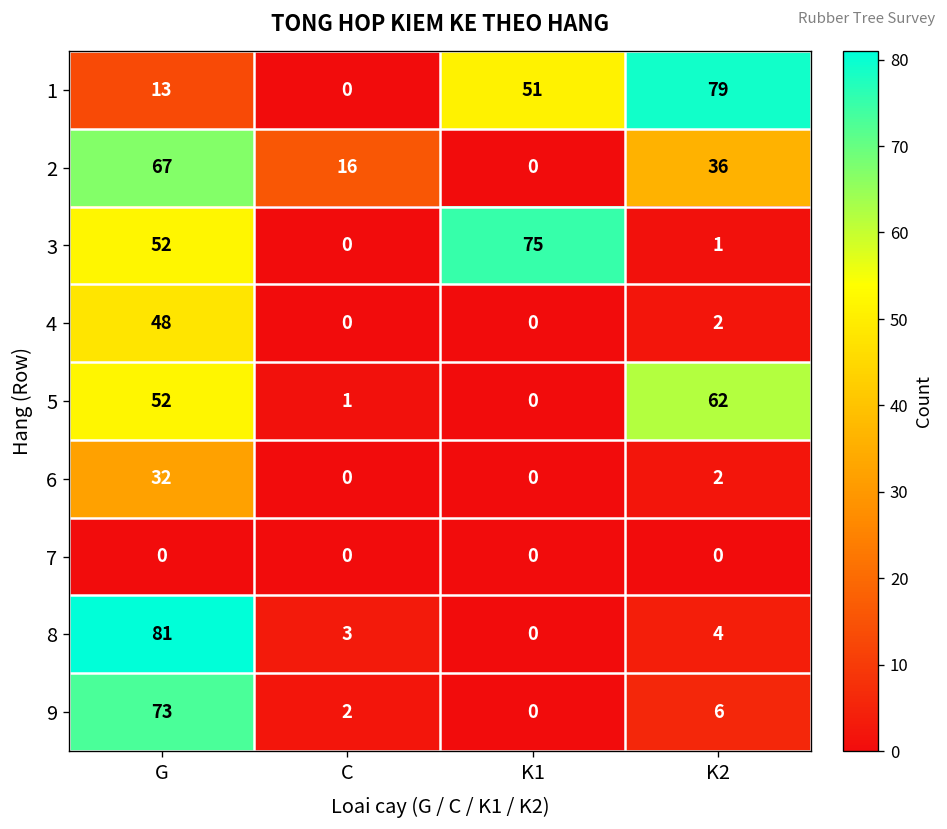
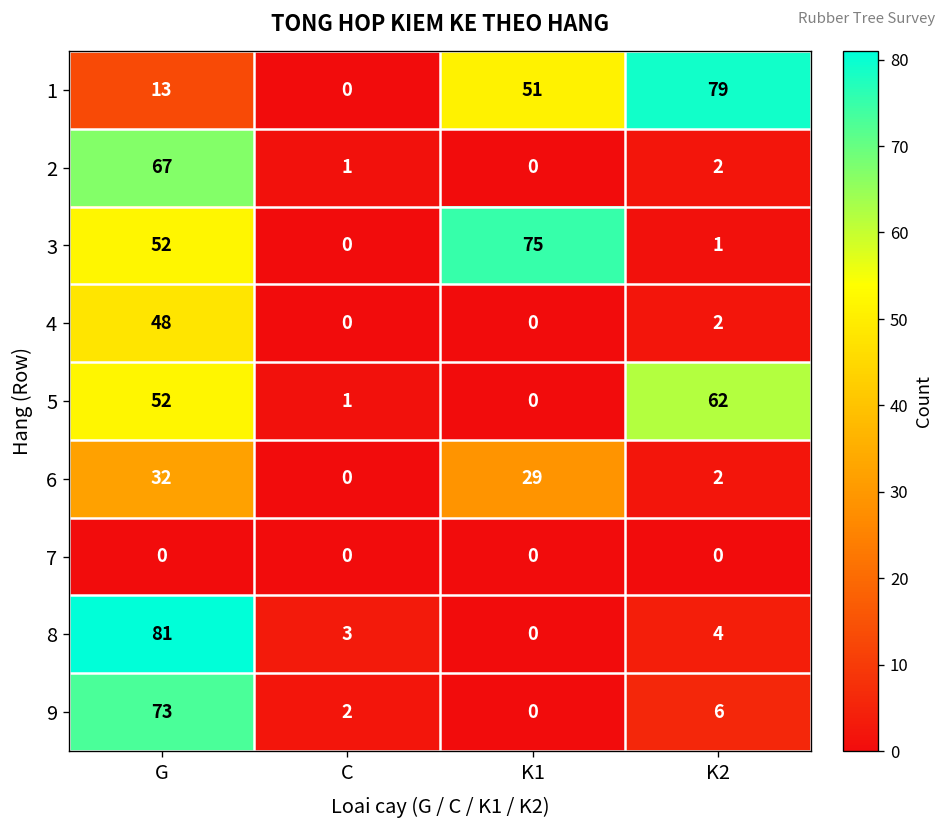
  {
    "1": {
      "G": 13,
      "C": 0,
      "K1": 51,
      "K2": 79
    },
    "2": {
      "G": 67,
-     "C": 16,
+     "C": 1,
      "K1": 0,
-     "K2": 36
+     "K2": 2
    },
    "3": {
      "G": 52,
      "C": 0,
      "K1": 75,
      "K2": 1
    },
    "4": {
      "G": 48,
      "C": 0,
      "K1": 0,
      "K2": 2
    },
    "5": {
      "G": 52,
      "C": 1,
      "K1": 0,
      "K2": 62
    },
    "6": {
      "G": 32,
      "C": 0,
-     "K1": 0,
+     "K1": 29,
      "K2": 2
    },
    "7": {
      "G": 0,
      "C": 0,
      "K1": 0,
      "K2": 0
    },
    "8": {
      "G": 81,
      "C": 3,
      "K1": 0,
      "K2": 4
    },
    "9": {
      "G": 73,
      "C": 2,
      "K1": 0,
      "K2": 6
    }
  }
